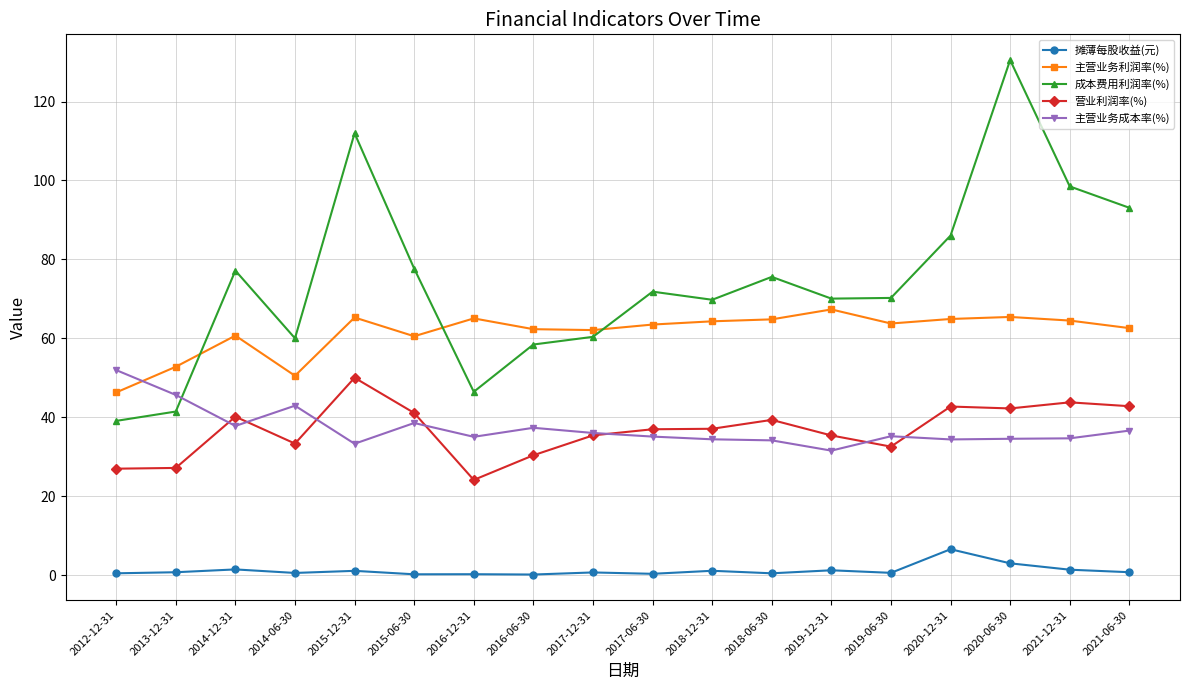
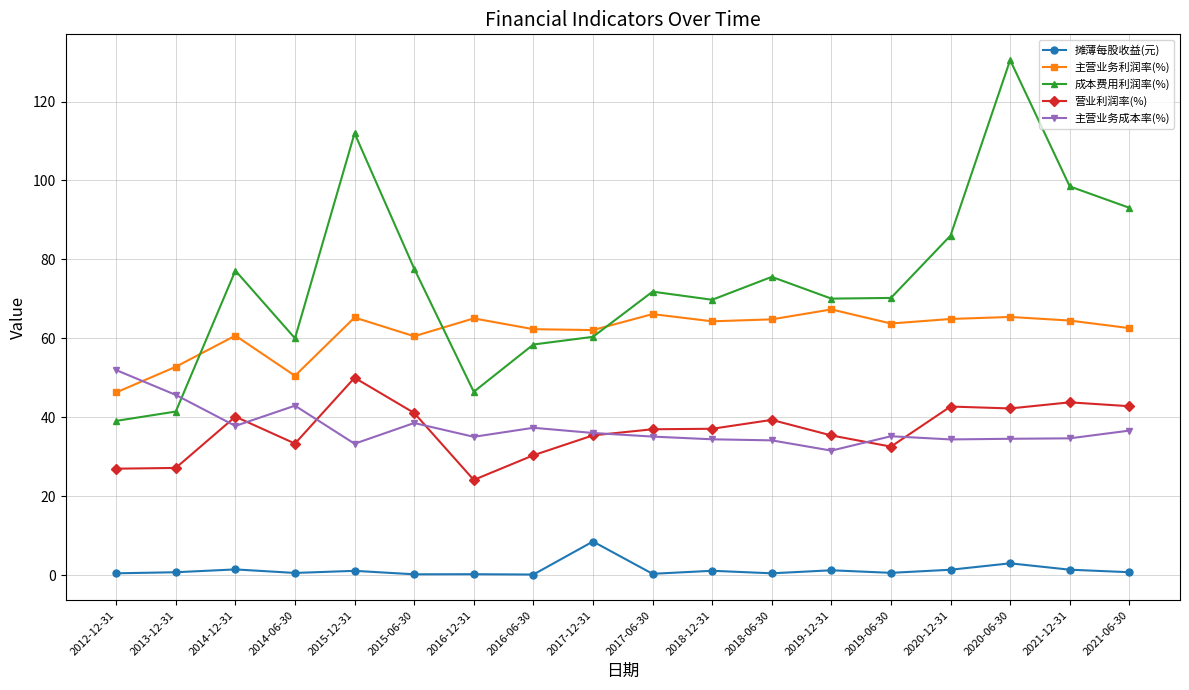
  {
    "摊薄每股收益(元)": {
      "2012-12-31": 0,
      "2013-12-31": 1,
      "2014-12-31": 1,
      "2014-06-30": 1,
      "2015-12-31": 1,
      "2015-06-30": 0,
      "2016-12-31": 0,
      "2016-06-30": 0,
-     "2017-12-31": 1,
+     "2017-12-31": 9,
      "2017-06-30": 0,
      "2018-12-31": 1,
      "2018-06-30": 0,
      "2019-12-31": 1,
      "2019-06-30": 1,
-     "2020-12-31": 7,
+     "2020-12-31": 1,
      "2020-06-30": 3,
      "2021-12-31": 1,
      "2021-06-30": 1
    },
    "主营业务利润率(%)": {
      "2012-12-31": 46,
      "2013-12-31": 53,
      "2014-12-31": 61,
      "2014-06-30": 51,
      "2015-12-31": 65,
      "2015-06-30": 61,
      "2016-12-31": 65,
      "2016-06-30": 62,
      "2017-12-31": 62,
-     "2017-06-30": 64,
+     "2017-06-30": 66,
      "2018-12-31": 64,
      "2018-06-30": 65,
      "2019-12-31": 67,
      "2019-06-30": 64,
      "2020-12-31": 65,
      "2020-06-30": 65,
      "2021-12-31": 65,
      "2021-06-30": 63
    },
    "成本费用利润率(%)": {
      "2012-12-31": 39,
      "2013-12-31": 41,
      "2014-12-31": 77,
      "2014-06-30": 60,
      "2015-12-31": 112,
      "2015-06-30": 78,
      "2016-12-31": 46,
      "2016-06-30": 58,
      "2017-12-31": 60,
      "2017-06-30": 72,
      "2018-12-31": 70,
      "2018-06-30": 76,
      "2019-12-31": 70,
      "2019-06-30": 70,
      "2020-12-31": 86,
      "2020-06-30": 131,
      "2021-12-31": 99,
      "2021-06-30": 93
    },
    "营业利润率(%)": {
      "2012-12-31": 27,
      "2013-12-31": 27,
      "2014-12-31": 40,
      "2014-06-30": 33,
      "2015-12-31": 50,
      "2015-06-30": 41,
      "2016-12-31": 24,
      "2016-06-30": 30,
      "2017-06-30": 37,
      "2018-12-31": 37,
      "2018-06-30": 39,
      "2019-12-31": 35,
      "2019-06-30": 33,
      "2020-12-31": 43,
      "2020-06-30": 42,
      "2021-12-31": 44,
      "2021-06-30": 43
    },
    "主营业务成本率(%)": {
      "2012-12-31": 52,
      "2013-12-31": 46,
      "2014-12-31": 38,
      "2014-06-30": 43,
      "2015-12-31": 33,
      "2015-06-30": 39,
      "2016-12-31": 35,
      "2016-06-30": 37,
      "2017-06-30": 35,
      "2018-12-31": 34,
      "2018-06-30": 34,
      "2019-12-31": 32,
      "2019-06-30": 35,
      "2020-12-31": 34,
      "2020-06-30": 35,
      "2021-12-31": 35,
      "2021-06-30": 37
    }
  }
